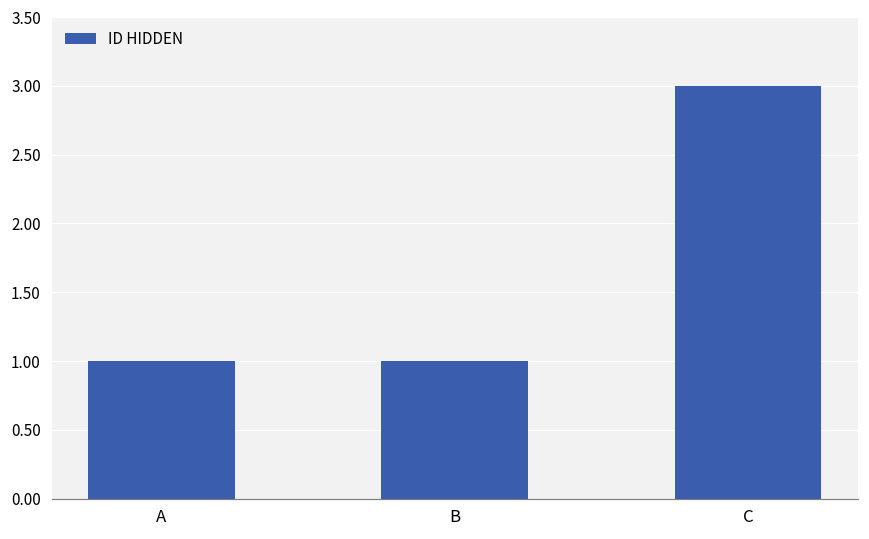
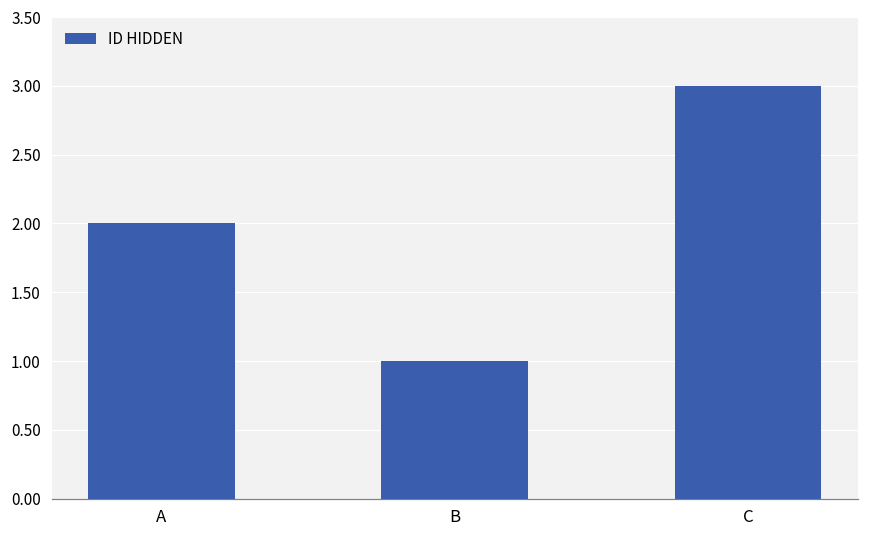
  {
-   "A": 1,
+   "A": 2,
    "B": 1,
    "C": 3
  }
